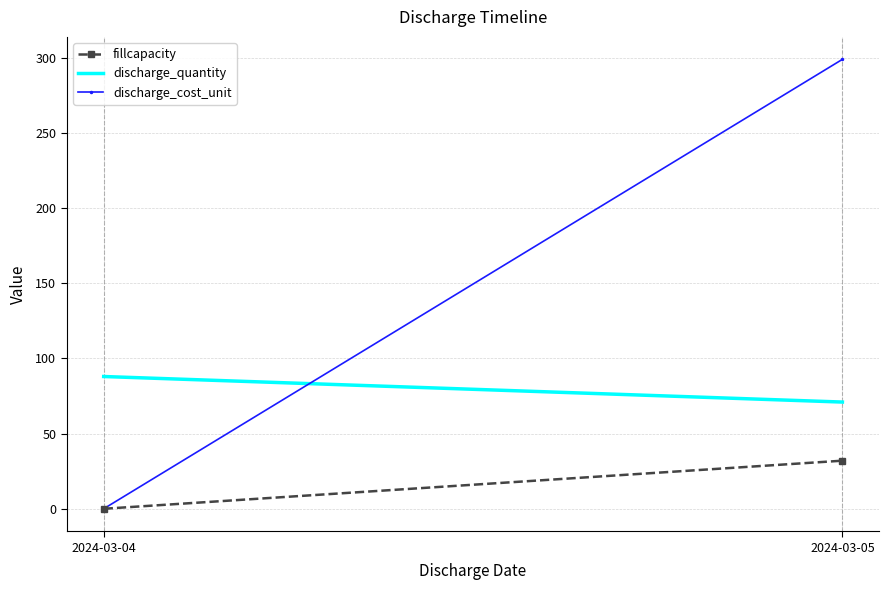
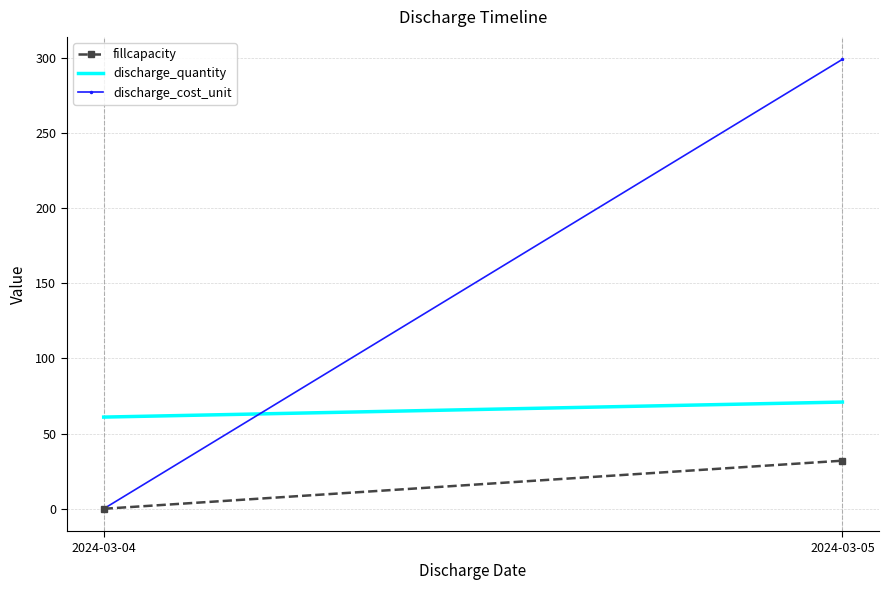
  {
    "fillcapacity": {
      "2024-03-05": 32
    },
    "discharge_quantity": {
-     "2024-03-04": 88,
+     "2024-03-04": 61,
      "2024-03-05": 71
    },
    "discharge_cost_unit": {
      "2024-03-05": 299
    }
  }
